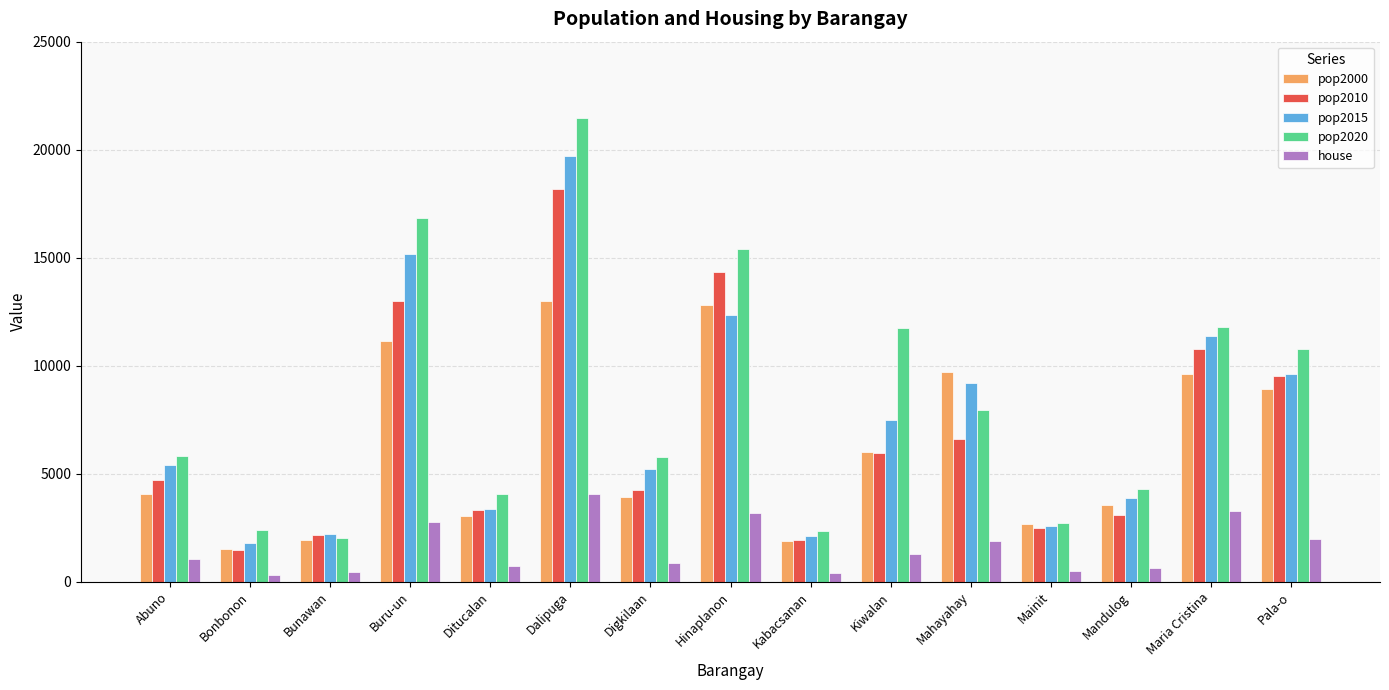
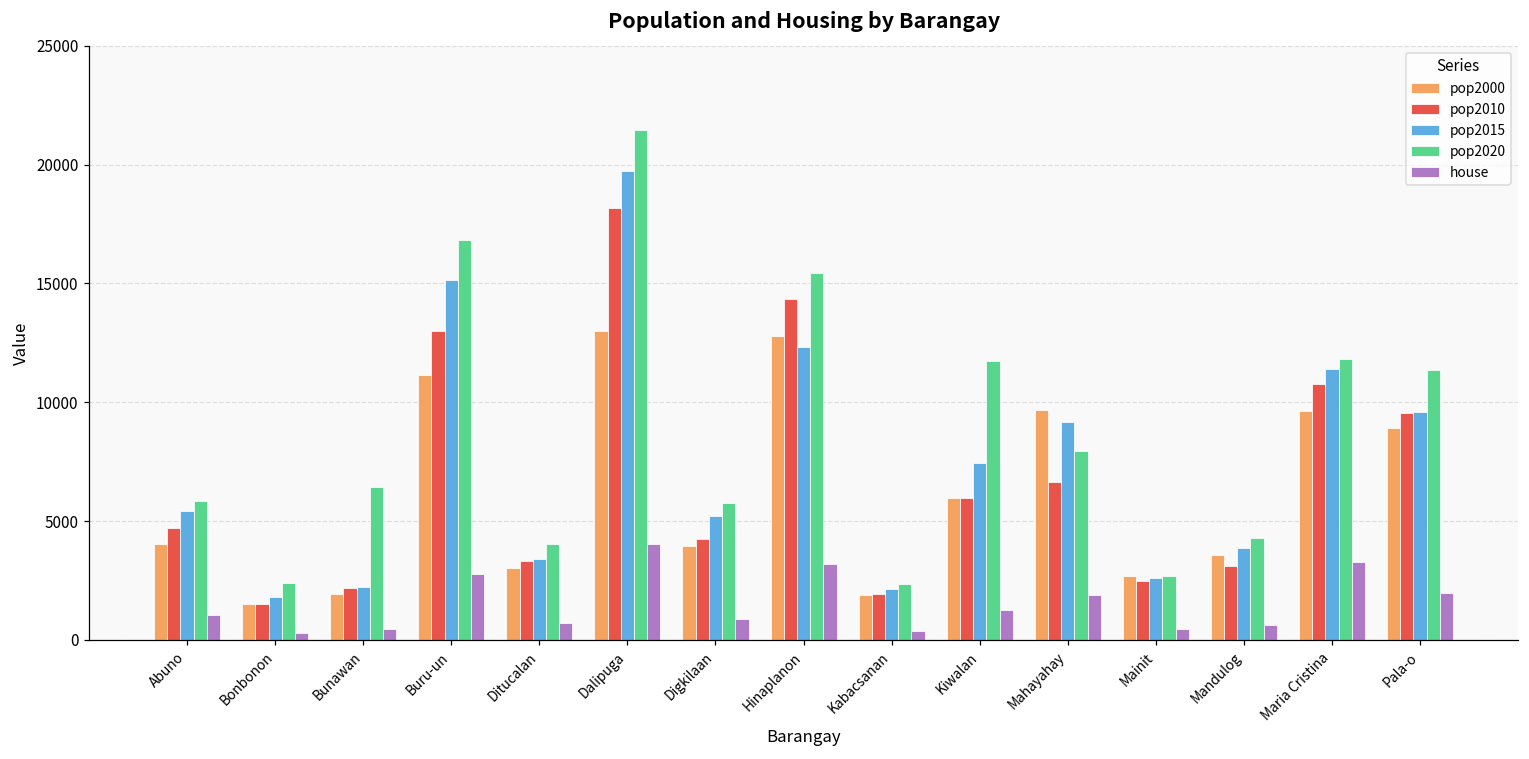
  {
    "pop2000": {
      "Abuno": 4000,
      "Bonbonon": 1500,
      "Bunawan": 1900,
      "Buru-un": 11100,
      "Ditucalan": 3000,
      "Dalipuga": 13000,
      "Digkilaan": 3900,
      "Hinaplanon": 12800,
      "Kabacsanan": 1900,
      "Kiwalan": 6000,
      "Mahayahay": 9700,
      "Mainit": 2700,
      "Mandulog": 3600,
      "Maria Cristina": 9600,
      "Pala-o": 8900
    },
    "pop2010": {
      "Abuno": 4700,
      "Bonbonon": 1500,
      "Bunawan": 2200,
      "Buru-un": 13000,
      "Ditucalan": 3300,
      "Dalipuga": 18200,
      "Digkilaan": 4200,
      "Hinaplanon": 14300,
      "Kabacsanan": 1900,
      "Kiwalan": 6000,
      "Mahayahay": 6600,
      "Mainit": 2500,
      "Mandulog": 3100,
      "Maria Cristina": 10800,
      "Pala-o": 9500
    },
    "pop2015": {
      "Abuno": 5400,
      "Bonbonon": 1800,
      "Bunawan": 2200,
      "Buru-un": 15200,
      "Ditucalan": 3400,
      "Dalipuga": 19700,
      "Digkilaan": 5200,
      "Hinaplanon": 12300,
      "Kabacsanan": 2100,
      "Kiwalan": 7500,
      "Mahayahay": 9200,
      "Mainit": 2600,
      "Mandulog": 3900,
      "Maria Cristina": 11400,
      "Pala-o": 9600
    },
    "pop2020": {
      "Abuno": 5800,
      "Bonbonon": 2400,
-     "Bunawan": 2000,
+     "Bunawan": 6400,
      "Buru-un": 16800,
      "Ditucalan": 4000,
      "Dalipuga": 21500,
      "Digkilaan": 5800,
      "Hinaplanon": 15400,
      "Kabacsanan": 2400,
      "Kiwalan": 11700,
      "Mahayahay": 8000,
      "Mainit": 2700,
      "Mandulog": 4300,
      "Maria Cristina": 11800,
-     "Pala-o": 10800
+     "Pala-o": 11400
    },
    "house": {
      "Abuno": 1000,
      "Bonbonon": 300,
      "Bunawan": 400,
      "Buru-un": 2800,
      "Ditucalan": 700,
      "Dalipuga": 4000,
      "Digkilaan": 900,
      "Hinaplanon": 3200,
      "Kabacsanan": 400,
      "Kiwalan": 1300,
      "Mahayahay": 1900,
      "Mainit": 500,
      "Mandulog": 600,
      "Maria Cristina": 3300,
      "Pala-o": 2000
    }
  }
